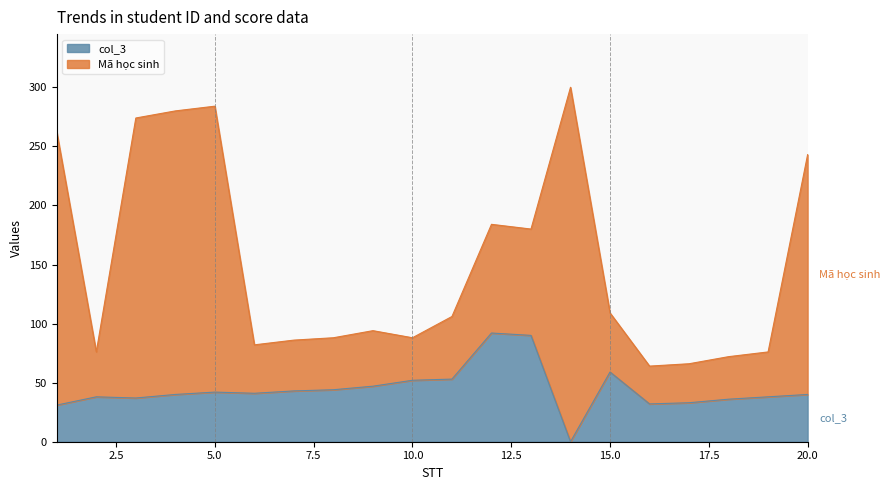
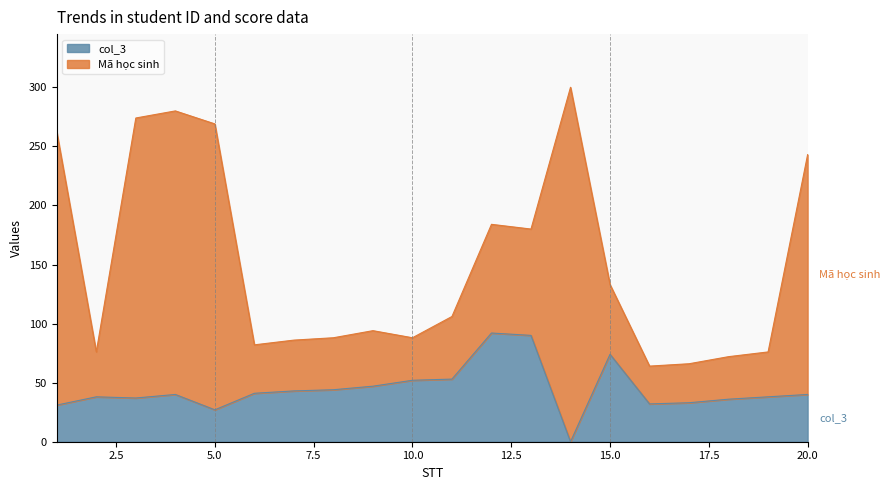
  {
    "col_3": {
-     "5.0": 42,
+     "5.0": 27,
      "10.0": 52,
-     "15.0": 59
+     "15.0": 74
    },
    "Mã học sinh": {
      "5.0": 242,
      "10.0": 36,
-     "15.0": 50,
+     "15.0": 59,
      "20.0": 203
    }
  }
